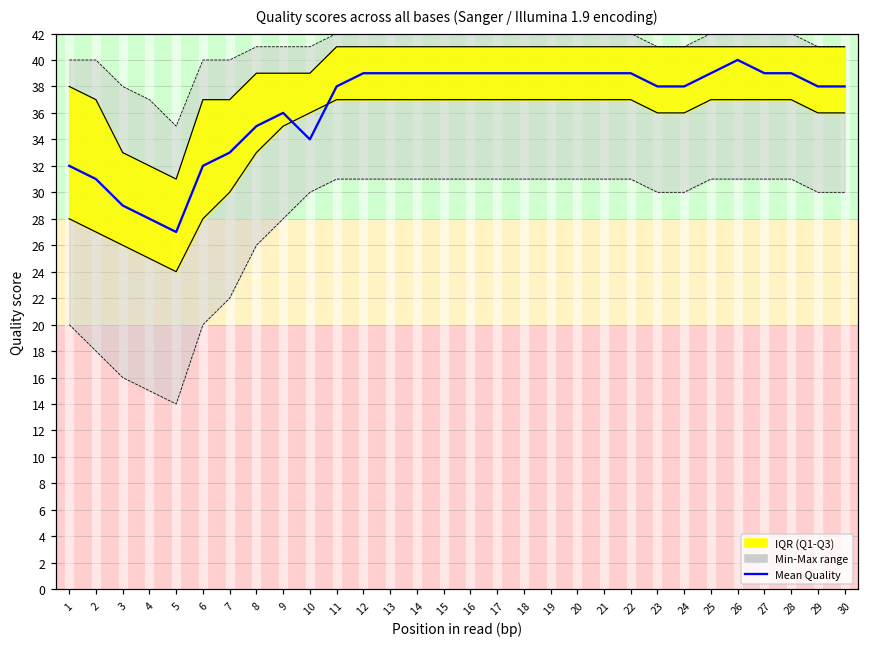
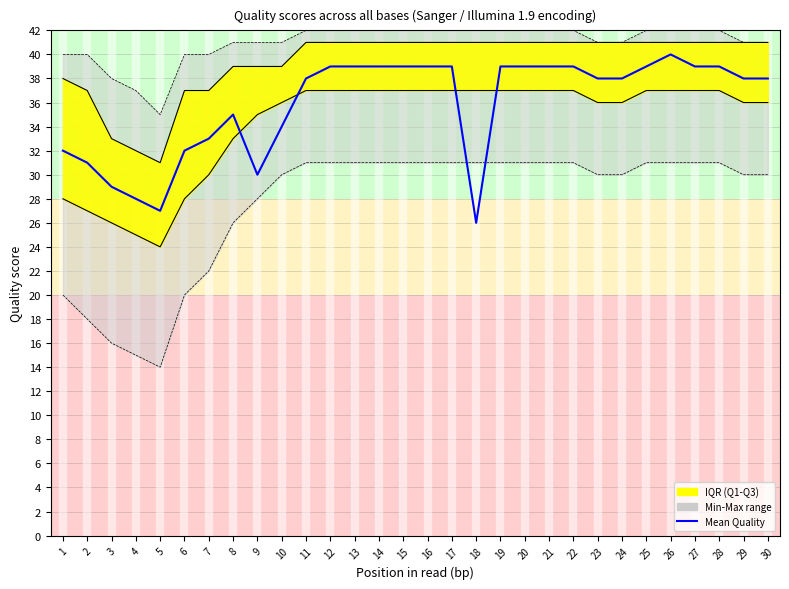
  {
    "IQR (Q1-Q3)": {
      "1": 38,
      "2": 37,
      "3": 33,
      "4": 32,
      "5": 31,
      "6": 37,
      "7": 37,
      "8": 39,
      "9": 39,
      "10": 39,
      "11": 41,
      "12": 41,
      "13": 41,
      "14": 41,
      "15": 41,
      "16": 41,
      "17": 41,
      "18": 41,
      "19": 41,
      "20": 41,
      "21": 41,
      "22": 41,
      "25": 41,
      "26": 41,
      "27": 41,
      "28": 41
    },
    "Min-Max range": {
      "1": 40,
      "2": 40,
      "3": 38,
      "4": 37,
      "5": 35,
      "6": 40,
      "7": 40,
      "8": 41,
      "9": 41,
      "10": 41,
      "11": 42,
      "12": 42,
      "13": 42,
      "14": 42,
      "15": 42,
      "16": 42,
      "17": 42,
      "18": 42,
      "19": 42,
      "20": 42,
      "21": 42,
      "22": 42,
      "25": 42,
      "26": 42,
      "27": 42,
      "28": 42
    },
    "Mean Quality": {
      "1": 32,
      "2": 31,
      "3": 29,
      "4": 28,
      "5": 27,
      "6": 32,
      "7": 33,
      "8": 35,
-     "9": 36,
+     "9": 30,
      "10": 34,
      "11": 38,
      "12": 39,
      "13": 39,
      "14": 39,
      "15": 39,
      "16": 39,
      "17": 39,
-     "18": 39,
+     "18": 26,
      "19": 39,
      "20": 39,
      "21": 39,
      "22": 39,
      "23": 38,
      "24": 38,
      "25": 39,
      "26": 40,
      "27": 39,
      "28": 39,
      "29": 38,
      "30": 38
    }
  }
